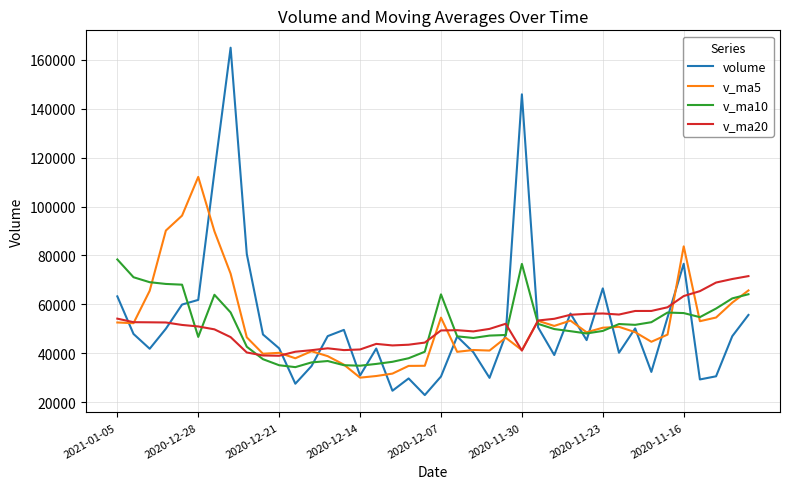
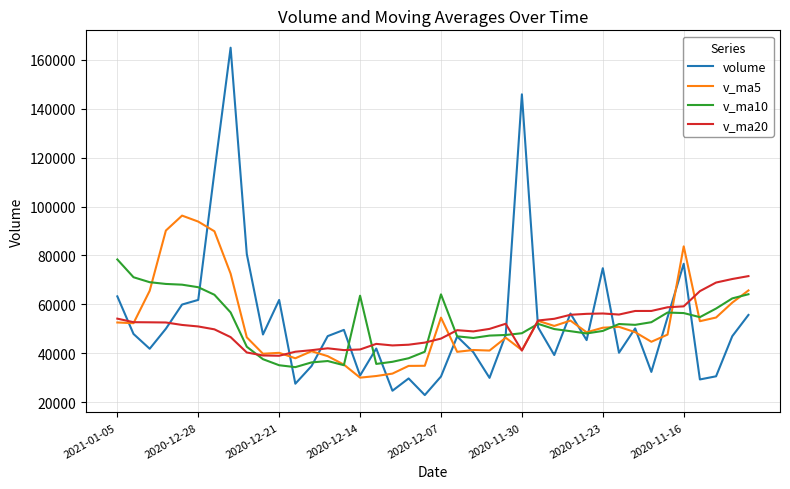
  {
    "volume": {
      "2021-01-05": 63000,
      "2020-12-28": 62000,
-     "2020-12-21": 42000,
+     "2020-12-21": 62000,
      "2020-12-07": 30000,
      "2020-11-30": 146000,
-     "2020-11-23": 67000,
+     "2020-11-23": 75000,
      "2020-11-16": 77000
    },
    "v_ma5": {
      "2021-01-05": 53000,
-     "2020-12-28": 112000,
+     "2020-12-28": 94000,
      "2020-12-21": 40000,
      "2020-12-07": 55000,
      "2020-11-23": 50000,
      "2020-11-16": 84000
    },
    "v_ma10": {
      "2021-01-05": 78000,
-     "2020-12-28": 47000,
+     "2020-12-28": 67000,
      "2020-12-21": 35000,
-     "2020-12-14": 35000,
+     "2020-12-14": 64000,
      "2020-12-07": 64000,
-     "2020-11-30": 77000,
+     "2020-11-30": 48000,
      "2020-11-23": 49000,
      "2020-11-16": 56000
    },
    "v_ma20": {
      "2021-01-05": 54000,
      "2020-12-28": 51000,
      "2020-12-21": 39000,
      "2020-12-14": 42000,
-     "2020-12-07": 49000,
+     "2020-12-07": 46000,
      "2020-11-23": 56000,
-     "2020-11-16": 63000
+     "2020-11-16": 59000
    }
  }
